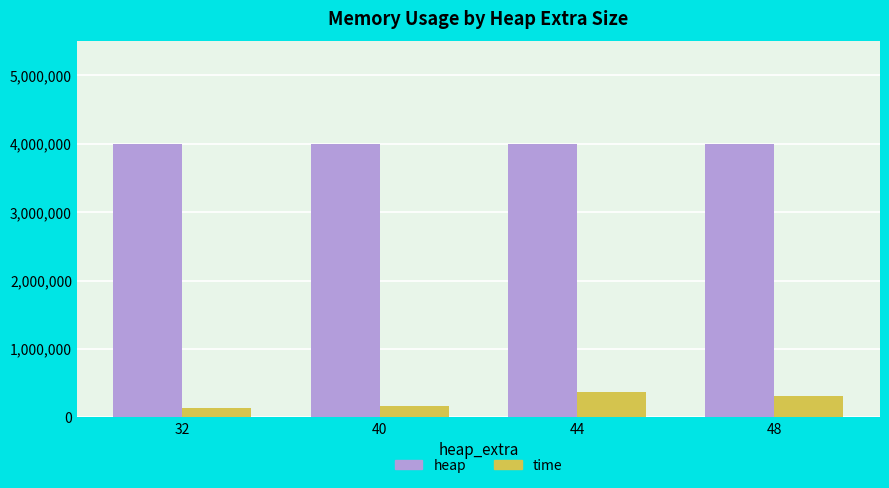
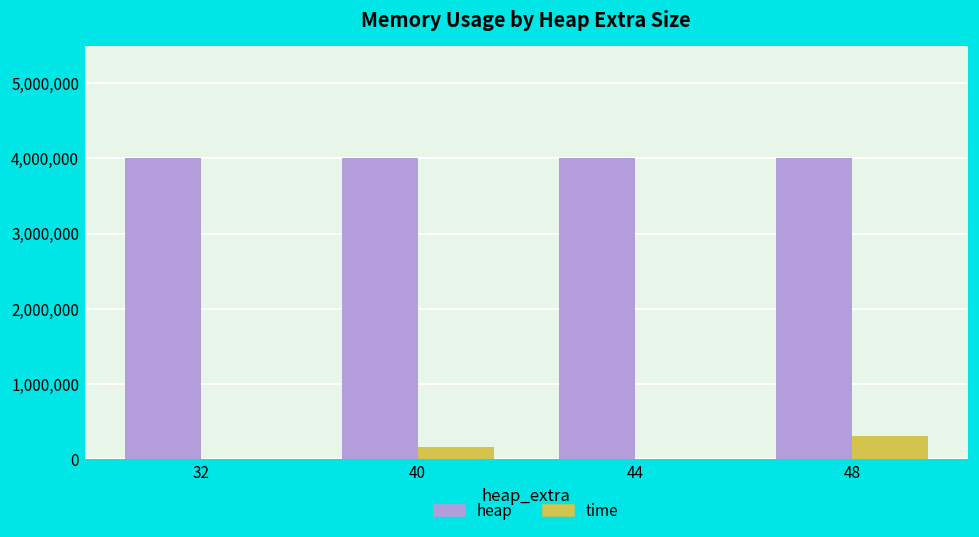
  {
    "heap": {
      "32": "4,000,000",
      "40": "4,000,000",
      "44": "4,000,000",
      "48": "4,000,000"
    },
    "time": {
-     "32": "100,000",
+     "32": "0",
      "40": "200,000",
-     "44": "400,000",
+     "44": "0",
      "48": "300,000"
    }
  }
